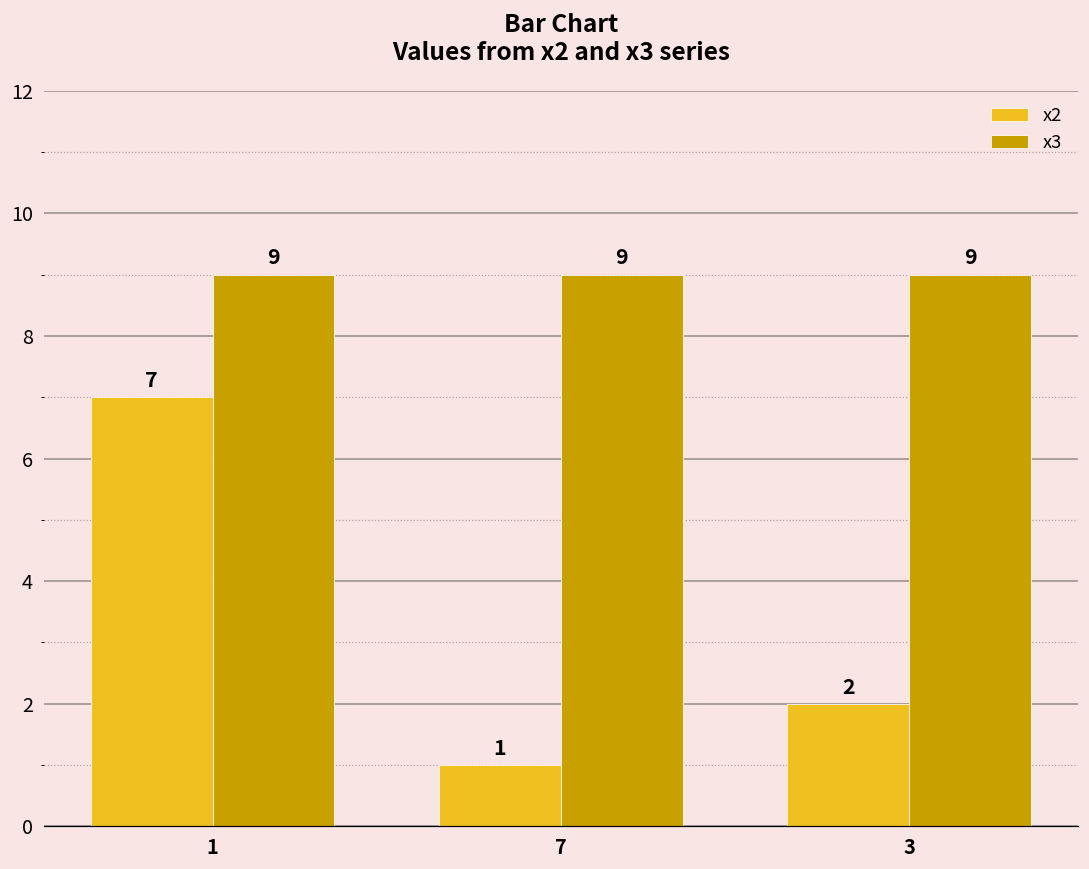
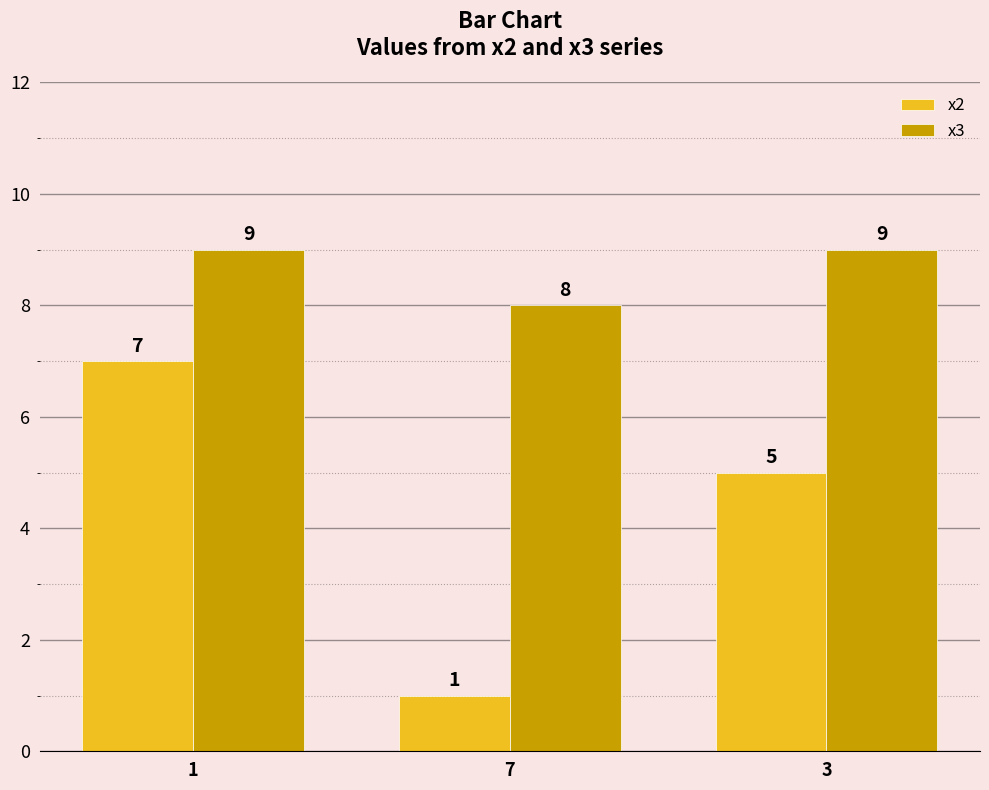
  {
    "x2": {
      "1": 7,
      "7": 1,
-     "3": 2
+     "3": 5
    },
    "x3": {
      "1": 9,
-     "7": 9,
+     "7": 8,
      "3": 9
    }
  }
